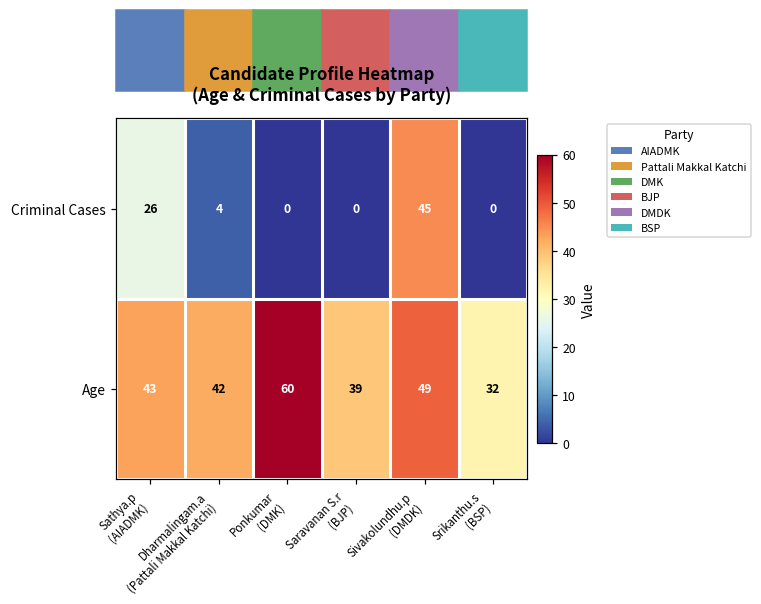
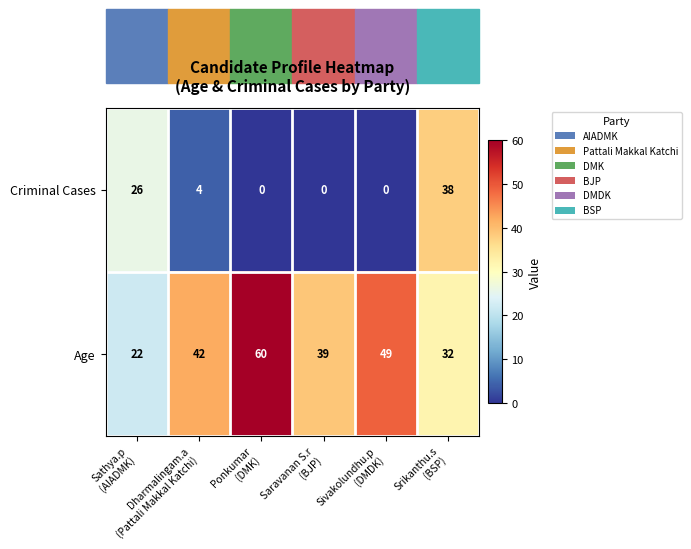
  {
    "Criminal Cases": {
      "Sathya.p (AIADMK)": 26,
      "Dharmalingam.a (Pattali Makkal Katchi)": 4,
      "Ponkumar (DMK)": 0,
      "Saravanan S.r (BJP)": 0,
-     "Sivakolundhu.p (DMDK)": 45,
-     "Srikanthu.s (BSP)": 0
+     "Sivakolundhu.p (DMDK)": 0,
+     "Srikanthu.s (BSP)": 38
    },
    "Age": {
-     "Sathya.p (AIADMK)": 43,
+     "Sathya.p (AIADMK)": 22,
      "Dharmalingam.a (Pattali Makkal Katchi)": 42,
      "Ponkumar (DMK)": 60,
      "Saravanan S.r (BJP)": 39,
      "Sivakolundhu.p (DMDK)": 49,
      "Srikanthu.s (BSP)": 32
    }
  }
